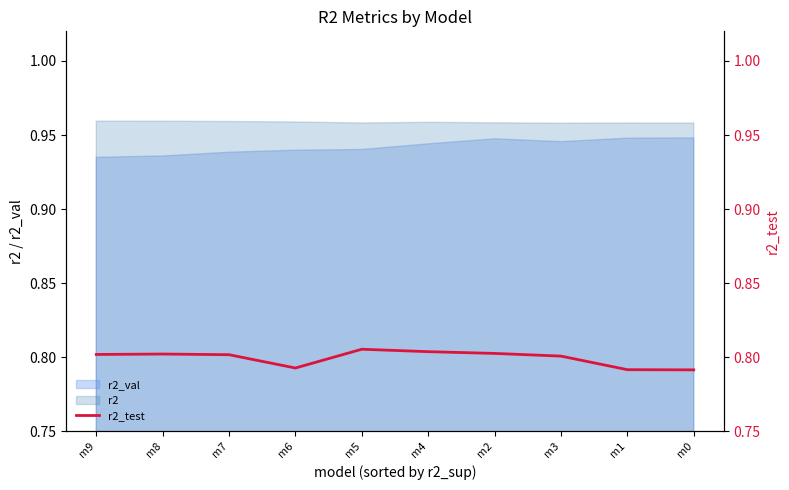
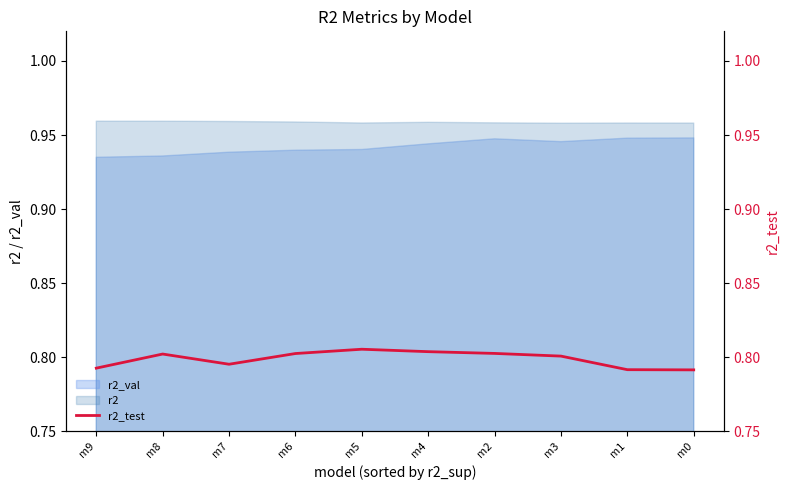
  {
    "r2_test": {
-     "m9": 0.802,
+     "m9": 0.793,
      "m8": 0.802,
-     "m7": 0.802,
-     "m6": 0.793,
+     "m7": 0.795,
+     "m6": 0.802,
      "m5": 0.805,
      "m4": 0.804,
      "m2": 0.803,
      "m3": 0.801,
      "m1": 0.792,
      "m0": 0.791
    }
  }
